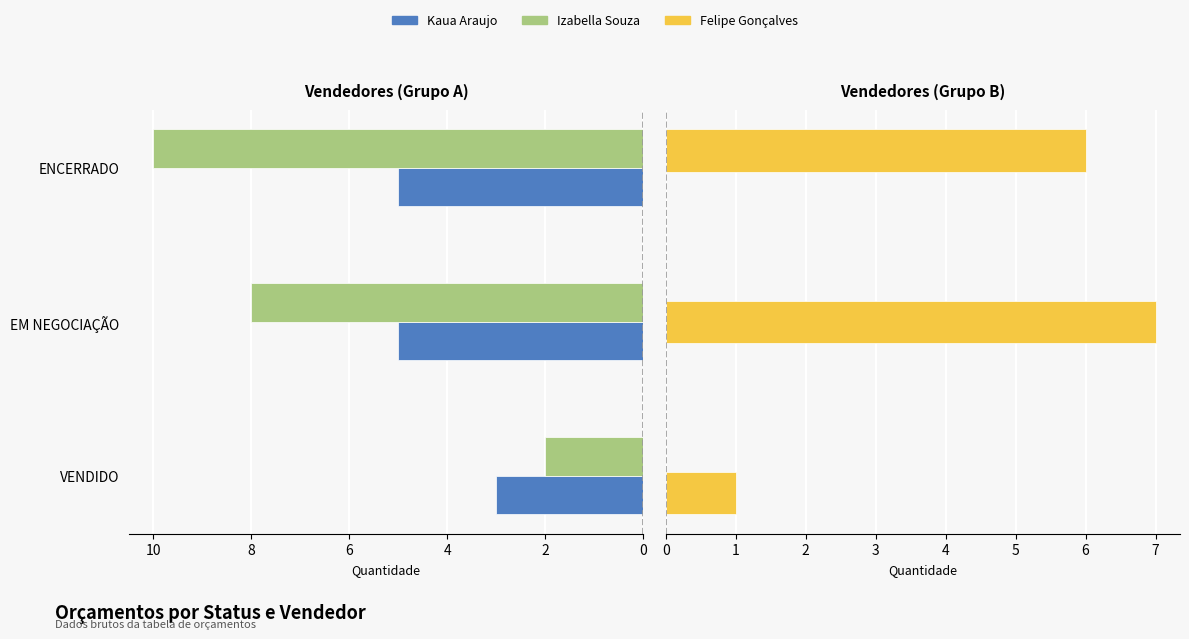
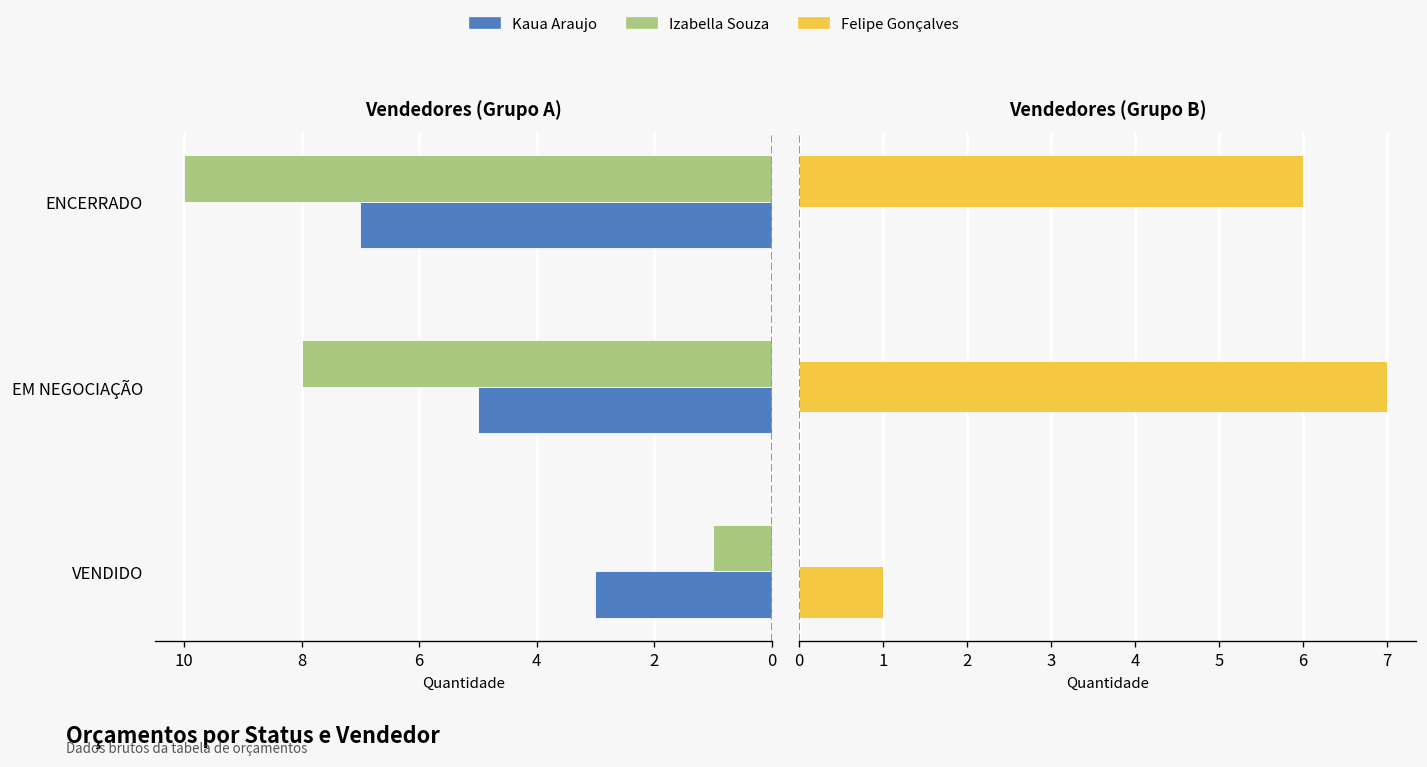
  {
    "Vendedores (Grupo A)": {
      "Kaua Araujo": {
-       "ENCERRADO": 5,
+       "ENCERRADO": 7,
        "EM NEGOCIAÇÃO": 5,
        "VENDIDO": 3
      },
      "Izabella Souza": {
        "ENCERRADO": 10,
        "EM NEGOCIAÇÃO": 8,
-       "VENDIDO": 2
+       "VENDIDO": 1
      }
    }
  }
